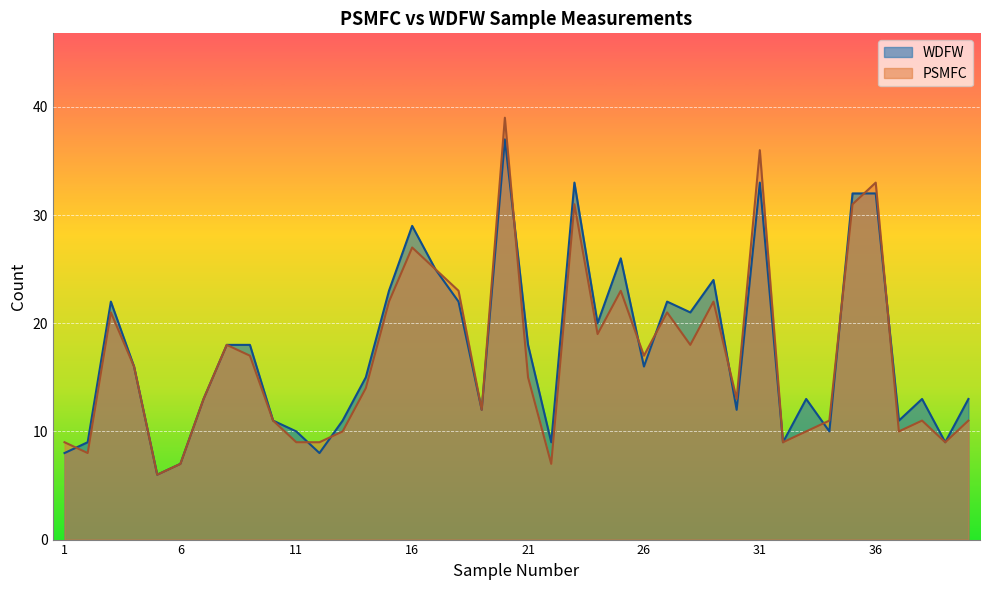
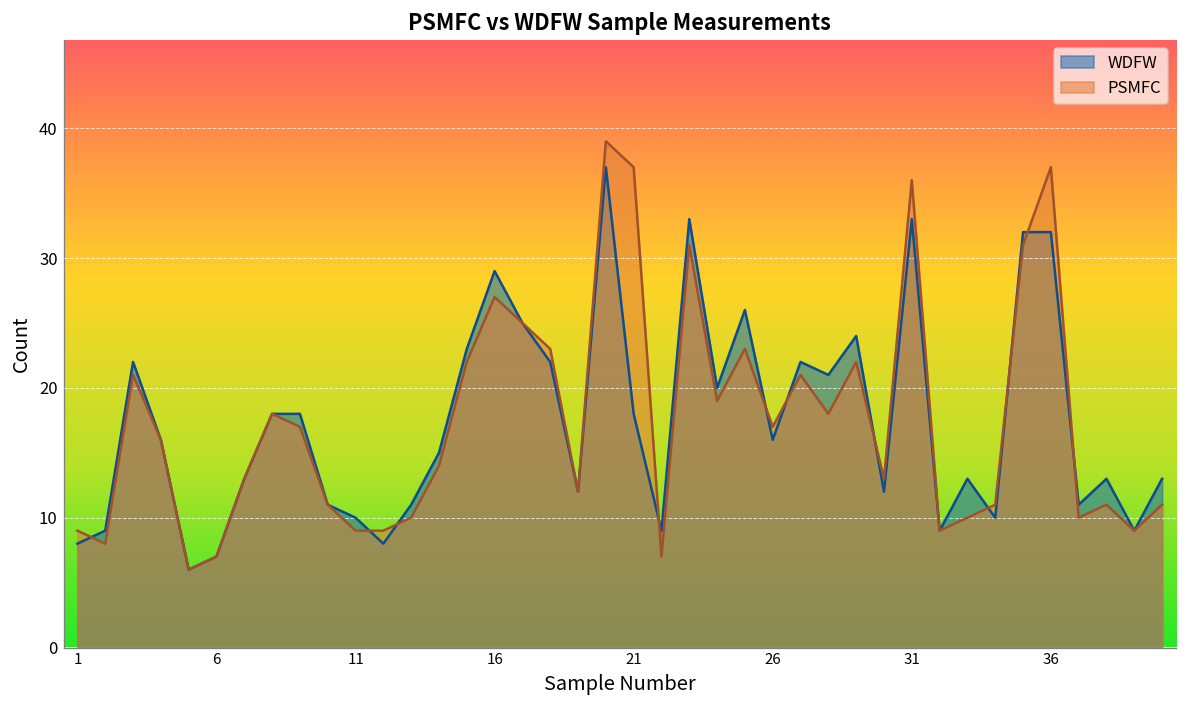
  {
    "WDFW": {
      "1": 8,
      "11": 10,
      "16": 29,
      "21": 18,
      "26": 16,
      "31": 33,
      "36": 32
    },
    "PSMFC": {
      "1": 9,
      "11": 9,
      "16": 27,
-     "21": 15,
+     "21": 37,
      "26": 17,
      "31": 36,
-     "36": 33
+     "36": 37
    }
  }
